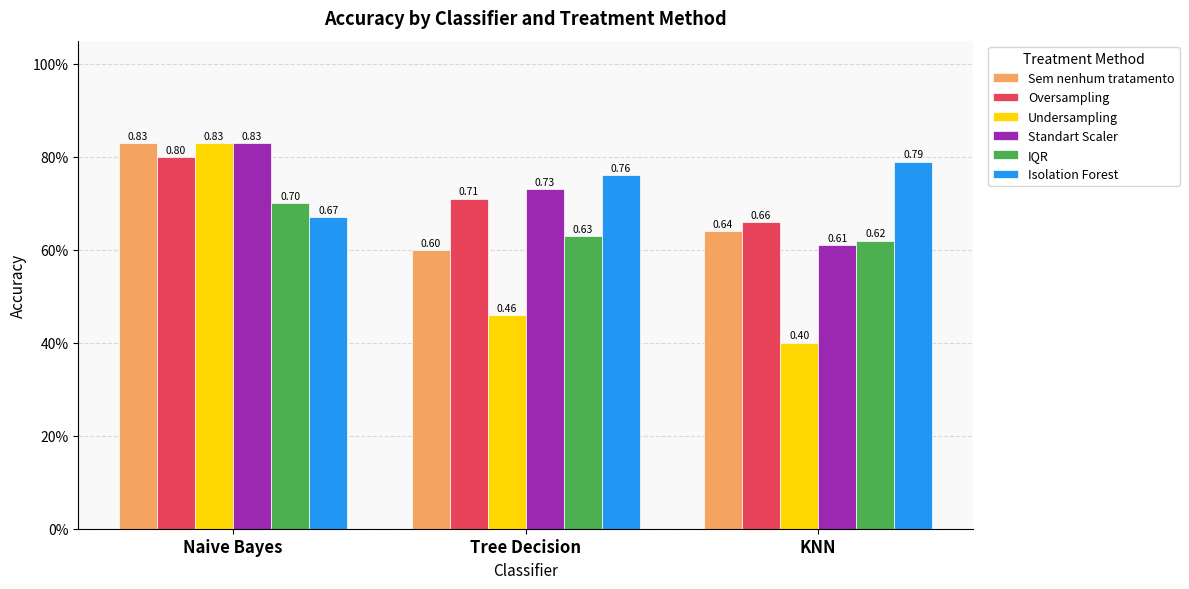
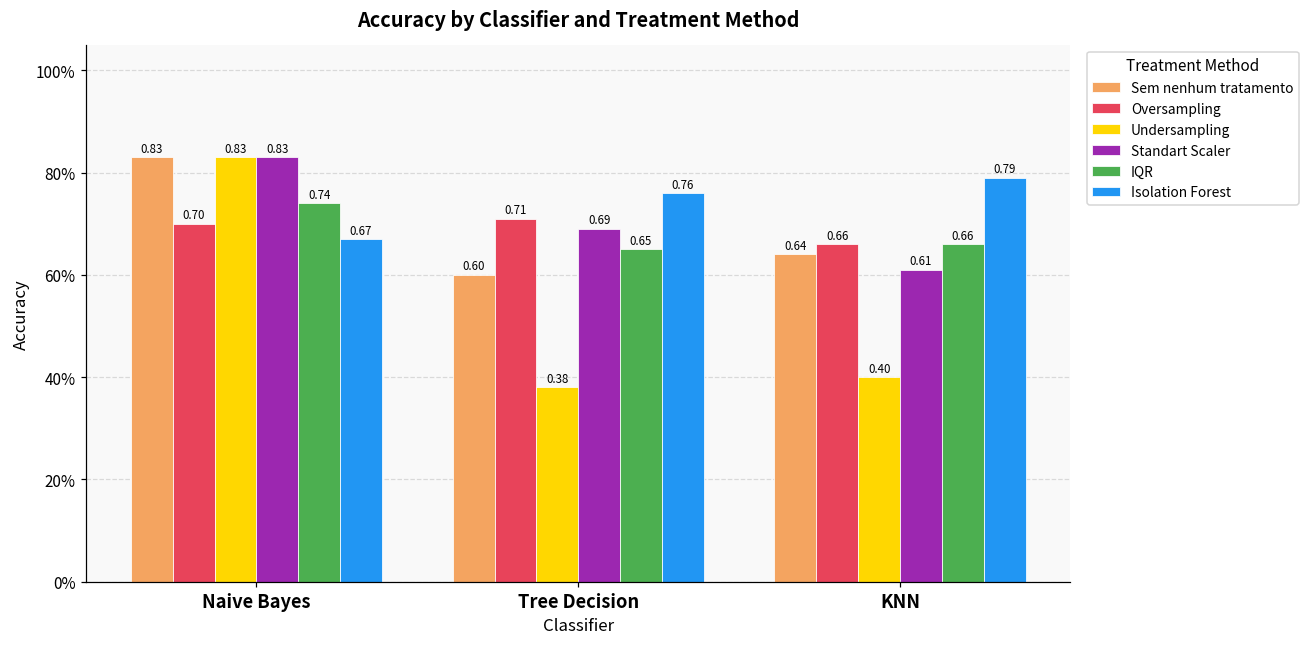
  {
    "Sem nenhum tratamento": {
      "Naive Bayes": 0.83,
      "Tree Decision": 0.60,
      "KNN": 0.64
    },
    "Oversampling": {
-     "Naive Bayes": 0.80,
+     "Naive Bayes": 0.70,
      "Tree Decision": 0.71,
      "KNN": 0.66
    },
    "Undersampling": {
      "Naive Bayes": 0.83,
-     "Tree Decision": 0.46,
+     "Tree Decision": 0.38,
      "KNN": 0.40
    },
    "Standart Scaler": {
      "Naive Bayes": 0.83,
-     "Tree Decision": 0.73,
+     "Tree Decision": 0.69,
      "KNN": 0.61
    },
    "IQR": {
-     "Naive Bayes": 0.70,
-     "Tree Decision": 0.63,
-     "KNN": 0.62
+     "Naive Bayes": 0.74,
+     "Tree Decision": 0.65,
+     "KNN": 0.66
    },
    "Isolation Forest": {
      "Naive Bayes": 0.67,
      "Tree Decision": 0.76,
      "KNN": 0.79
    }
  }
